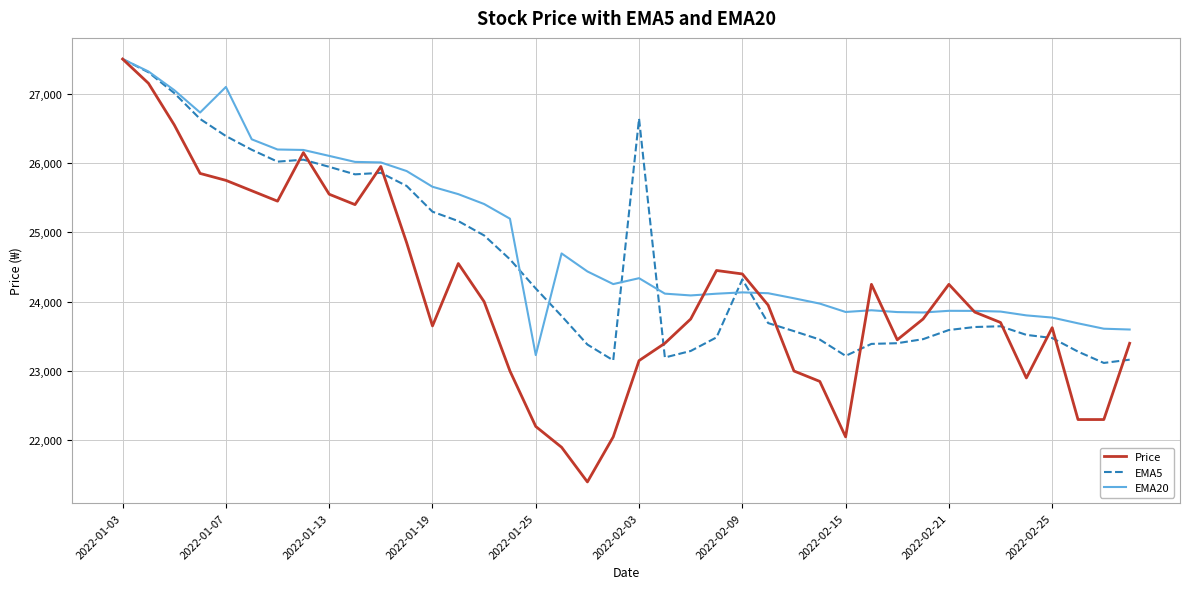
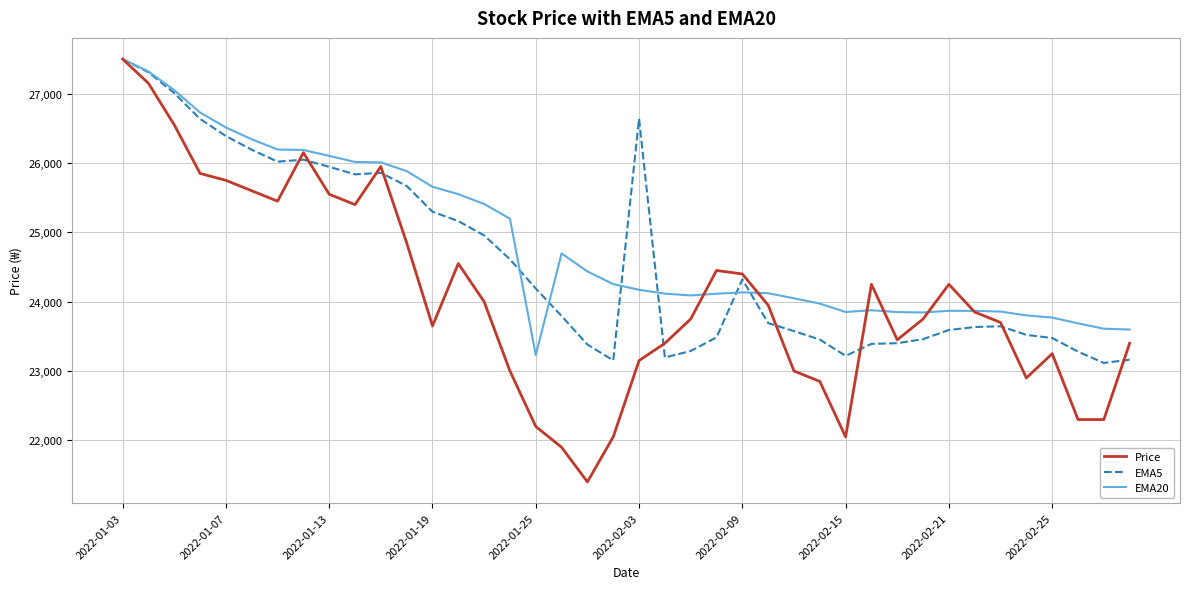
  {
    "Price": {
      "2022-01-07": "25,800",
      "2022-01-13": "25,600",
      "2022-01-19": "23,700",
      "2022-01-25": "22,200",
      "2022-02-03": "23,200",
      "2022-02-09": "24,400",
      "2022-02-15": "22,100",
      "2022-02-21": "24,300",
-     "2022-02-25": "23,600"
+     "2022-02-25": "23,300"
    },
    "EMA5": {
      "2022-01-07": "26,400",
      "2022-01-13": "25,900",
      "2022-01-19": "25,300",
      "2022-01-25": "24,200",
      "2022-02-03": "26,600",
      "2022-02-09": "24,300",
      "2022-02-15": "23,200",
      "2022-02-21": "23,600",
      "2022-02-25": "23,500"
    },
    "EMA20": {
-     "2022-01-07": "27,100",
+     "2022-01-07": "26,500",
      "2022-01-13": "26,100",
      "2022-01-19": "25,700",
      "2022-01-25": "23,200",
-     "2022-02-03": "24,300",
+     "2022-02-03": "24,200",
      "2022-02-09": "24,100",
      "2022-02-15": "23,900",
      "2022-02-21": "23,900",
      "2022-02-25": "23,800"
    }
  }
